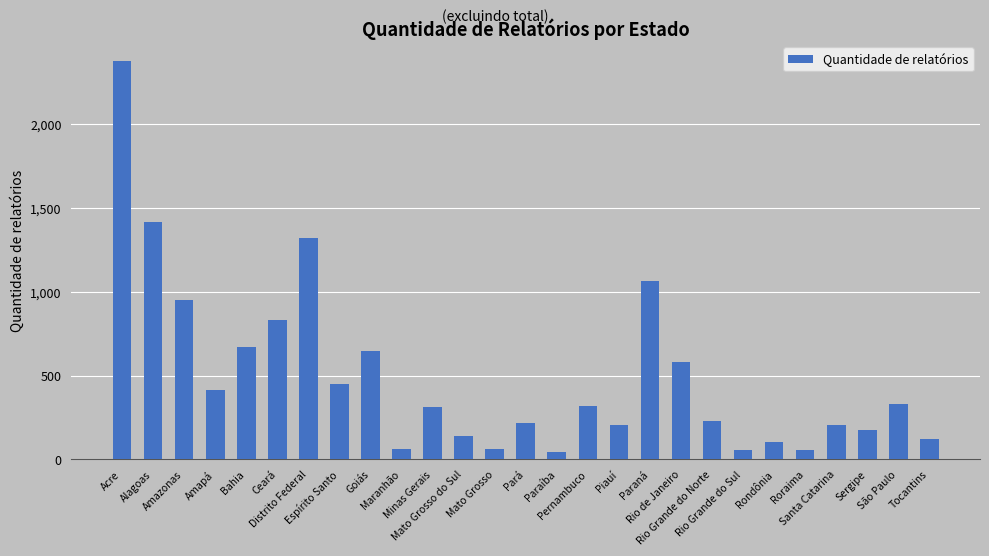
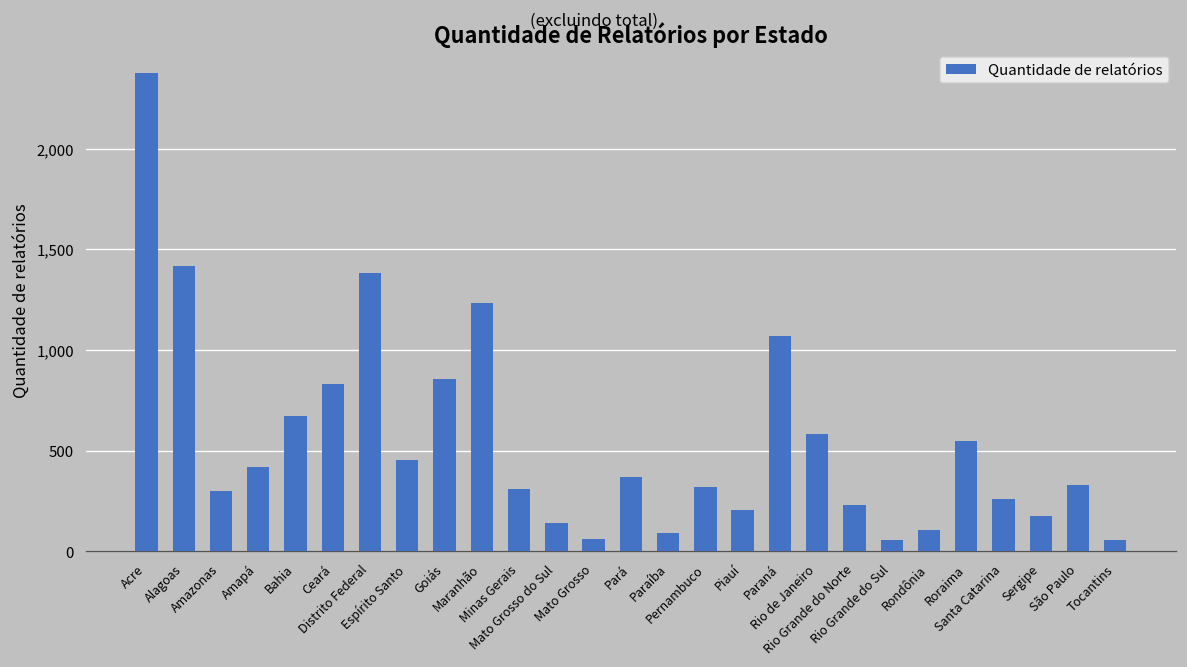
  {
    "Acre": "2,380",
    "Alagoas": "1,420",
-   "Amazonas": "950",
+   "Amazonas": "300",
    "Amapá": "420",
    "Bahia": "670",
    "Ceará": "830",
-   "Distrito Federal": "1,320",
+   "Distrito Federal": "1,380",
    "Espírito Santo": "450",
-   "Goiás": "650",
-   "Maranhão": "60",
+   "Goiás": "850",
+   "Maranhão": "1,230",
    "Minas Gerais": "310",
    "Mato Grosso do Sul": "140",
    "Mato Grosso": "60",
-   "Pará": "220",
-   "Paraíba": "40",
+   "Pará": "370",
+   "Paraíba": "90",
    "Pernambuco": "320",
    "Piauí": "210",
    "Paraná": "1,070",
    "Rio de Janeiro": "580",
    "Rio Grande do Norte": "230",
    "Rio Grande do Sul": "60",
    "Rondônia": "110",
-   "Roraima": "60",
-   "Santa Catarina": "210",
+   "Roraima": "550",
+   "Santa Catarina": "260",
    "Sergipe": "180",
    "São Paulo": "330",
-   "Tocantins": "120"
+   "Tocantins": "60"
  }
